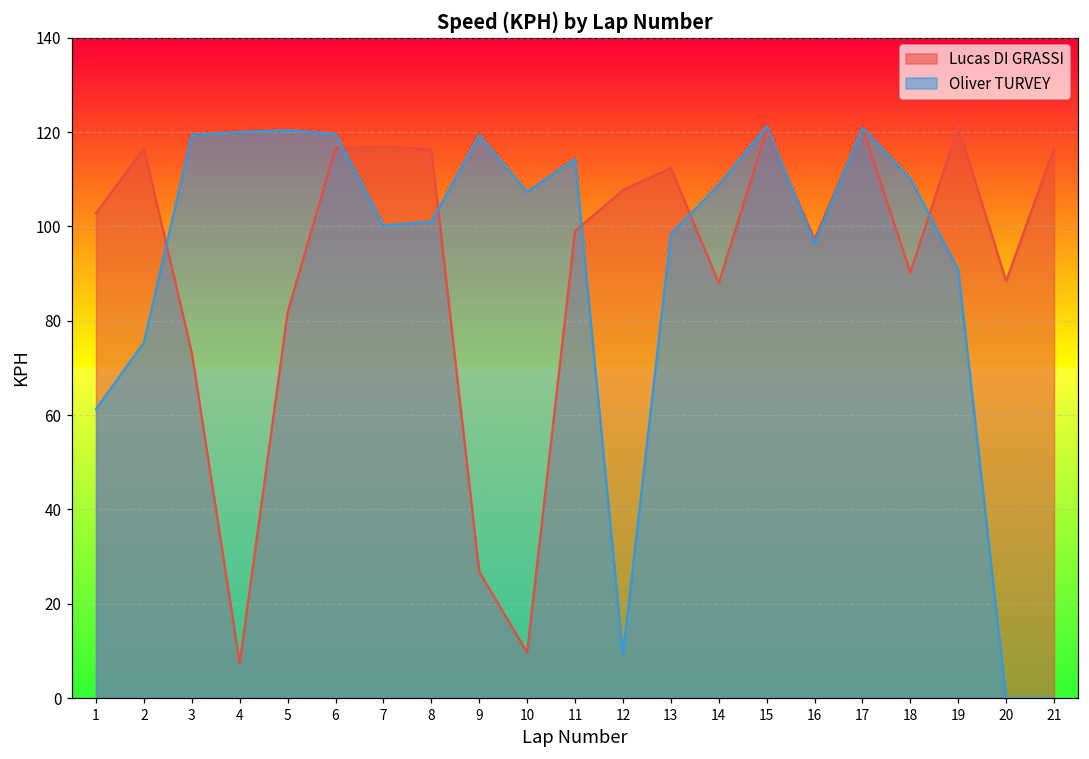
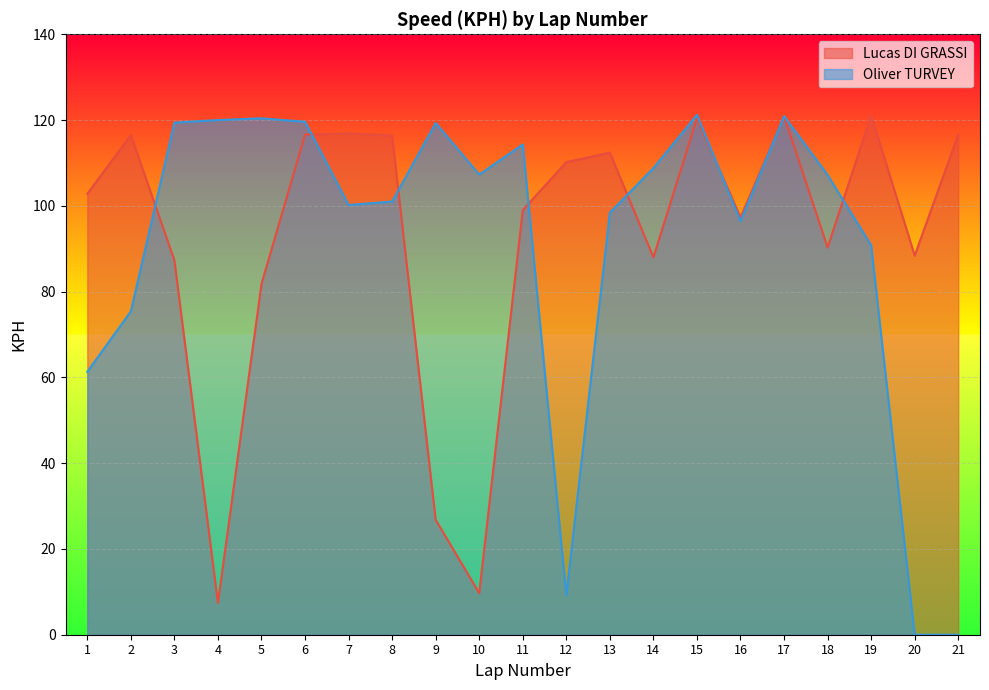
  {
    "Lucas DI GRASSI": {
      "1": 103,
      "2": 117,
-     "3": 73,
+     "3": 87,
      "4": 7,
      "5": 82,
      "6": 117,
      "7": 117,
      "8": 116,
      "9": 27,
      "10": 10,
      "11": 99,
-     "12": 108,
+     "12": 110,
      "13": 112,
      "14": 88,
      "15": 120,
      "16": 97,
      "18": 90,
      "19": 121,
      "20": 88,
      "21": 117
    },
    "Oliver TURVEY": {
      "1": 61,
      "2": 75,
      "3": 119,
      "4": 120,
      "5": 120,
      "6": 120,
      "7": 100,
      "8": 101,
      "9": 119,
      "10": 107,
      "11": 114,
      "12": 9,
      "13": 98,
      "14": 109,
      "15": 121,
      "16": 96,
-     "18": 110,
+     "18": 107,
      "19": 91,
      "20": 0,
      "21": 0
    }
  }
